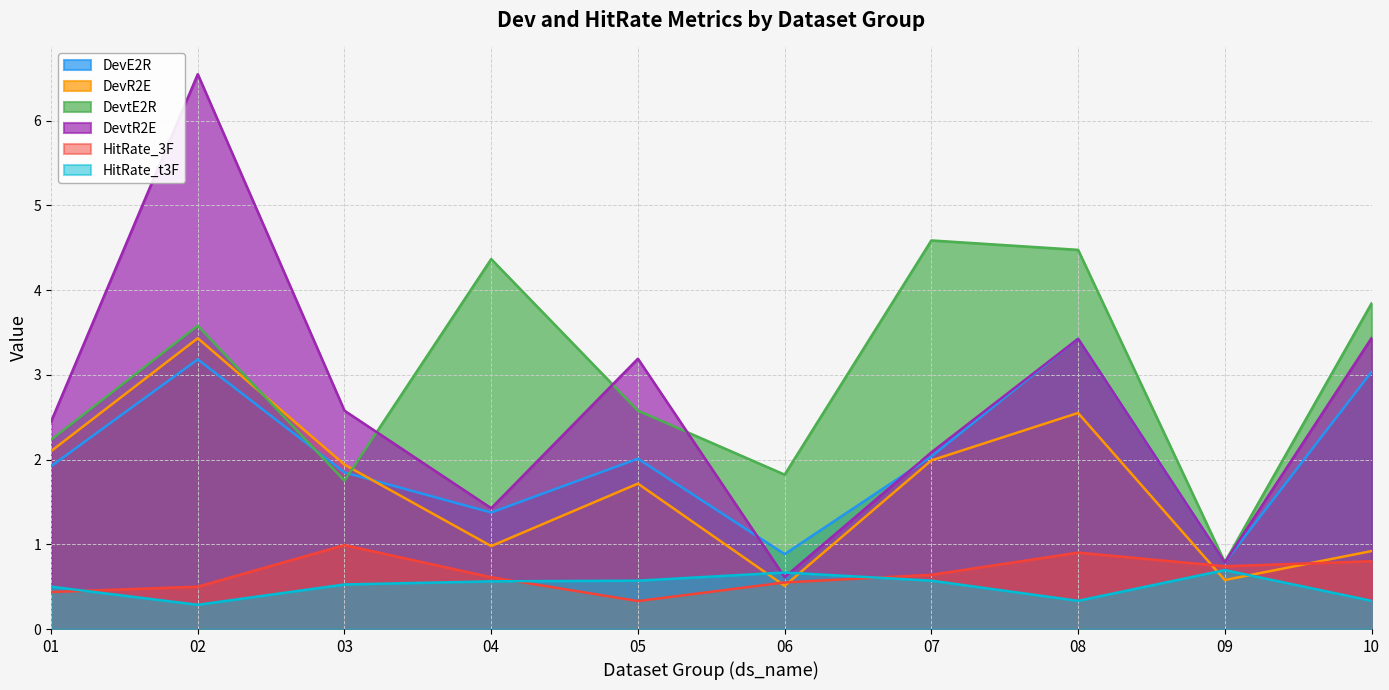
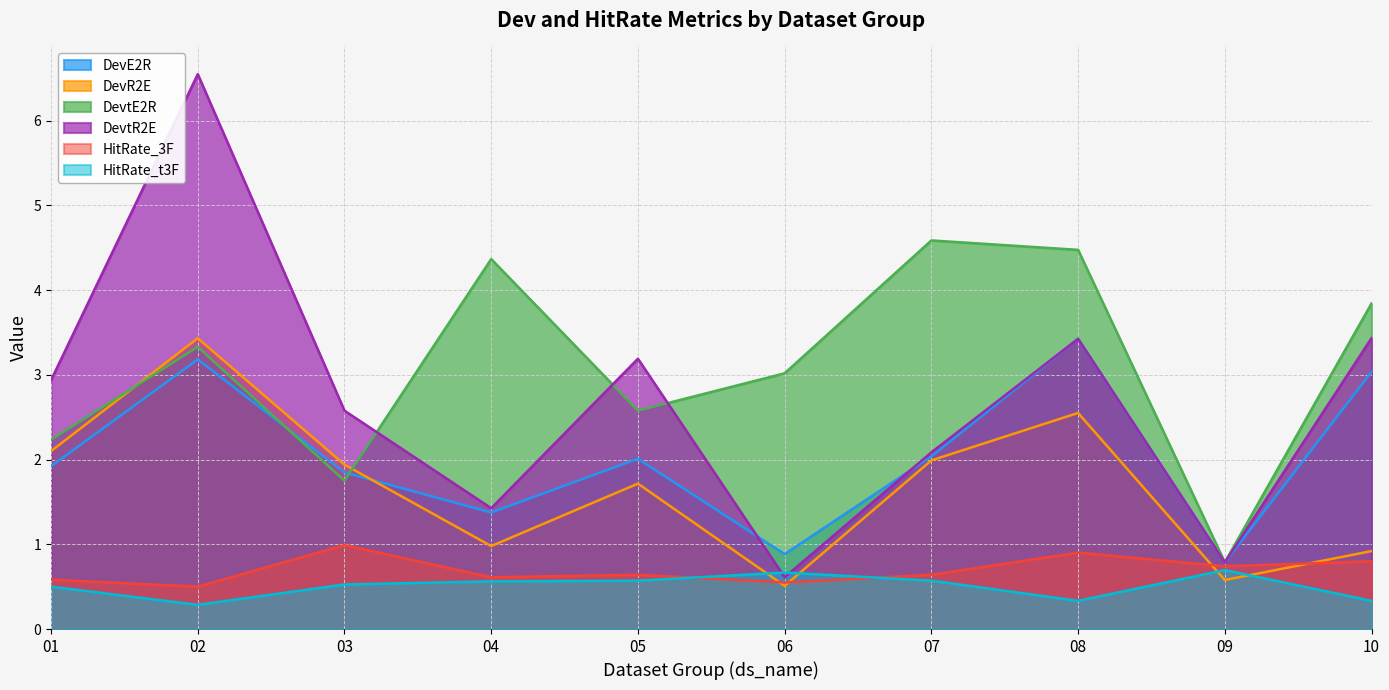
  {
    "DevR2E": {
      "01": 2.1,
      "02": 3.4,
      "03": 1.9,
      "04": 1.0,
      "05": 1.7,
      "06": 0.5,
      "07": 2.0,
      "08": 2.6,
      "09": 0.6,
      "10": 0.9
    },
    "DevtE2R": {
      "01": 2.2,
-     "02": 3.6,
+     "02": 3.3,
      "03": 1.8,
      "04": 4.4,
      "05": 2.6,
-     "06": 1.8,
+     "06": 3.0,
      "07": 4.6,
      "08": 4.5,
      "10": 3.8
    },
    "DevtR2E": {
-     "01": 2.4,
+     "01": 2.9,
      "02": 6.5,
      "03": 2.6,
      "04": 1.4,
      "05": 3.2,
      "06": 0.6,
      "07": 2.1,
      "10": 3.4
    },
    "HitRate_3F": {
-     "01": 0.4,
+     "01": 0.6,
      "02": 0.5,
      "03": 1.0,
      "04": 0.6,
-     "05": 0.3,
+     "05": 0.6,
      "06": 0.6,
      "07": 0.6,
      "08": 0.9,
      "09": 0.7,
      "10": 0.8
    }
  }
